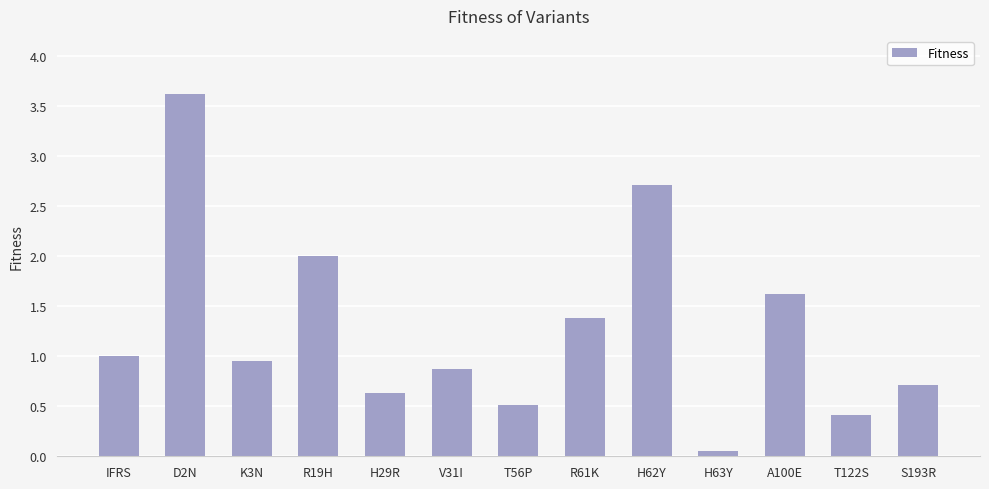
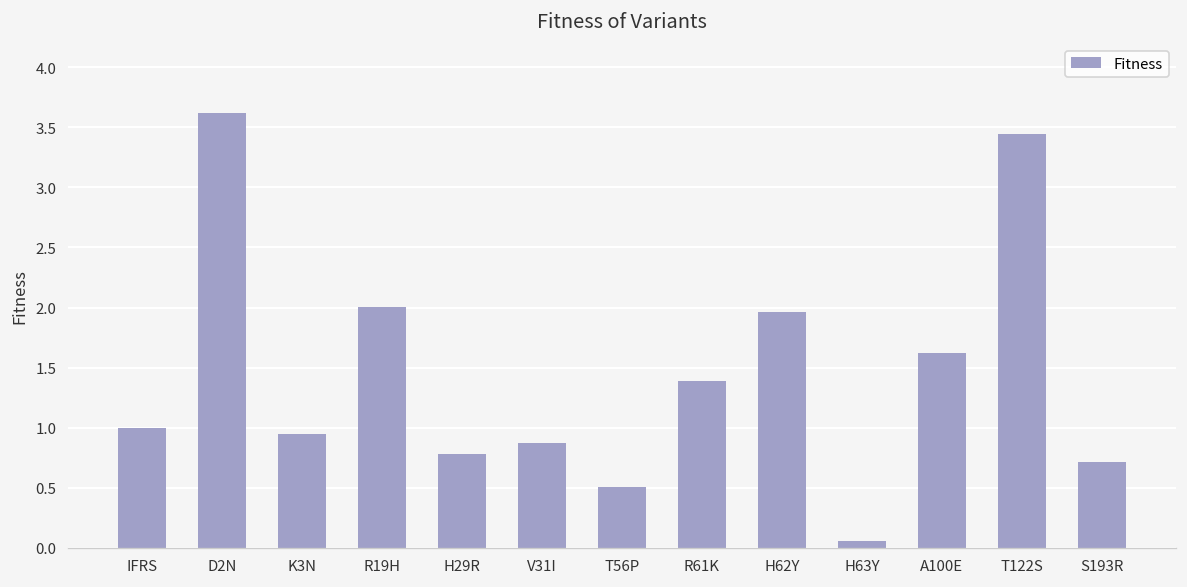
  {
    "IFRS": 1.00,
    "D2N": 3.62,
    "K3N": 0.95,
    "R19H": 2.00,
-   "H29R": 0.64,
+   "H29R": 0.78,
    "V31I": 0.87,
    "T56P": 0.51,
    "R61K": 1.38,
-   "H62Y": 2.71,
+   "H62Y": 1.97,
    "H63Y": 0.06,
    "A100E": 1.62,
-   "T122S": 0.41,
+   "T122S": 3.45,
    "S193R": 0.71
  }
